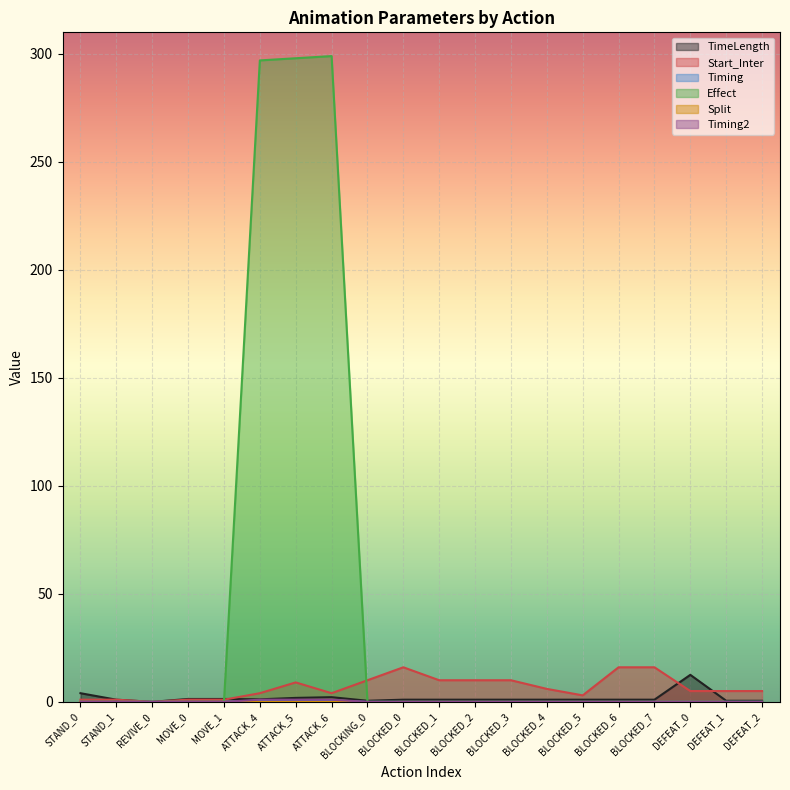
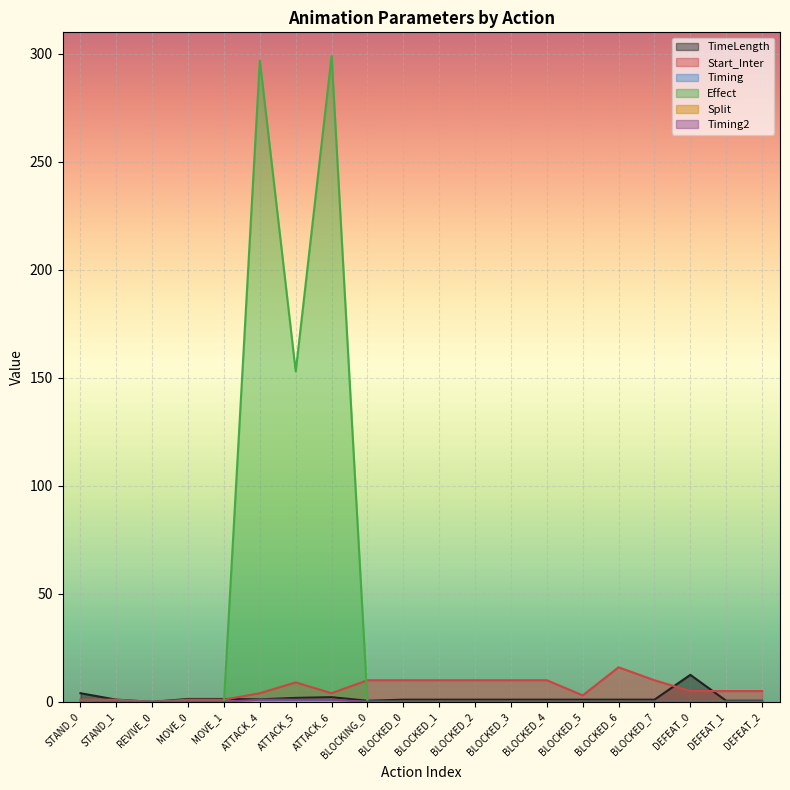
  {
    "TimeLength": {
      "STAND_0": 4,
      "DEFEAT_0": 13
    },
    "Start_Inter": {
      "ATTACK_4": 4,
      "ATTACK_5": 9,
      "ATTACK_6": 4,
      "BLOCKING_0": 10,
-     "BLOCKED_0": 16,
+     "BLOCKED_0": 10,
      "BLOCKED_1": 10,
      "BLOCKED_2": 10,
      "BLOCKED_3": 10,
-     "BLOCKED_4": 6,
+     "BLOCKED_4": 10,
      "BLOCKED_5": 3,
      "BLOCKED_6": 16,
-     "BLOCKED_7": 16,
+     "BLOCKED_7": 10,
      "DEFEAT_0": 5,
      "DEFEAT_1": 5,
      "DEFEAT_2": 5
    },
    "Effect": {
      "ATTACK_4": 297,
-     "ATTACK_5": 298,
+     "ATTACK_5": 153,
      "ATTACK_6": 299
    }
  }
